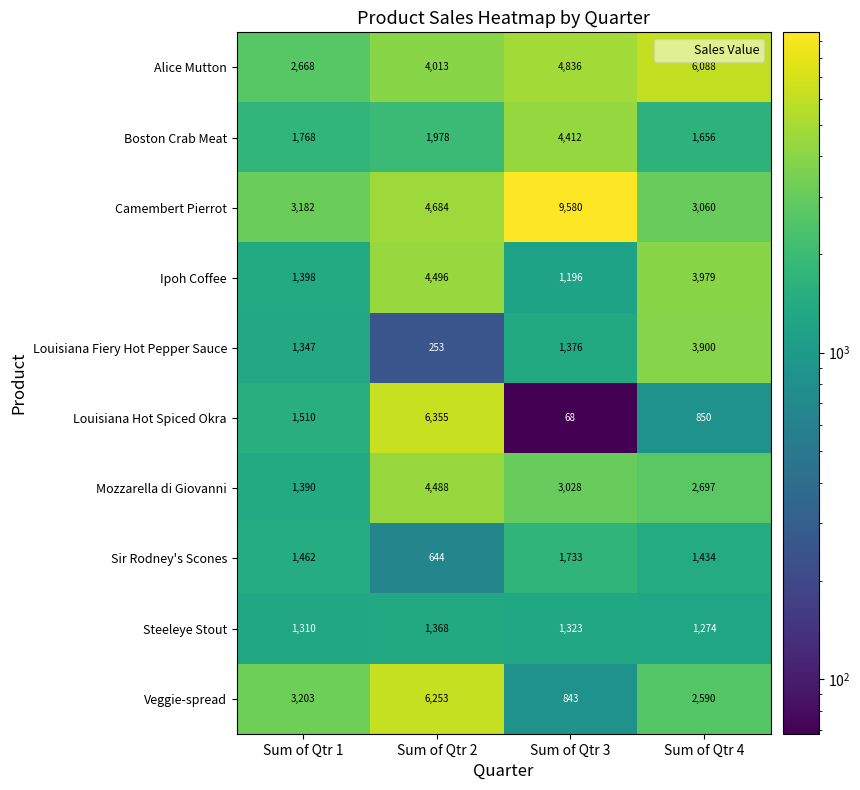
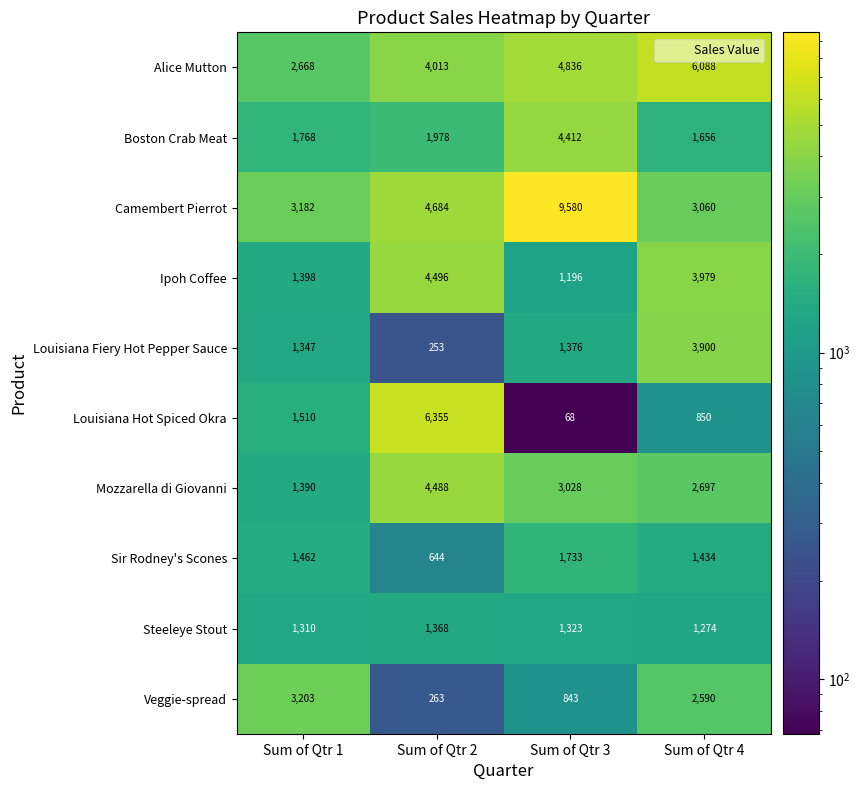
  {
    "Alice Mutton": {
      "Sum of Qtr 1": "2,668",
      "Sum of Qtr 2": "4,013",
      "Sum of Qtr 3": "4,836",
      "Sum of Qtr 4": "6,088"
    },
    "Boston Crab Meat": {
      "Sum of Qtr 1": "1,768",
      "Sum of Qtr 2": "1,978",
      "Sum of Qtr 3": "4,412",
      "Sum of Qtr 4": "1,656"
    },
    "Camembert Pierrot": {
      "Sum of Qtr 1": "3,182",
      "Sum of Qtr 2": "4,684",
      "Sum of Qtr 3": "9,580",
      "Sum of Qtr 4": "3,060"
    },
    "Ipoh Coffee": {
      "Sum of Qtr 1": "1,398",
      "Sum of Qtr 2": "4,496",
      "Sum of Qtr 3": "1,196",
      "Sum of Qtr 4": "3,979"
    },
    "Louisiana Fiery Hot Pepper Sauce": {
      "Sum of Qtr 1": "1,347",
      "Sum of Qtr 2": "253",
      "Sum of Qtr 3": "1,376",
      "Sum of Qtr 4": "3,900"
    },
    "Louisiana Hot Spiced Okra": {
      "Sum of Qtr 1": "1,510",
      "Sum of Qtr 2": "6,355",
      "Sum of Qtr 3": "68",
      "Sum of Qtr 4": "850"
    },
    "Mozzarella di Giovanni": {
      "Sum of Qtr 1": "1,390",
      "Sum of Qtr 2": "4,488",
      "Sum of Qtr 3": "3,028",
      "Sum of Qtr 4": "2,697"
    },
    "Sir Rodney's Scones": {
      "Sum of Qtr 1": "1,462",
      "Sum of Qtr 2": "644",
      "Sum of Qtr 3": "1,733",
      "Sum of Qtr 4": "1,434"
    },
    "Steeleye Stout": {
      "Sum of Qtr 1": "1,310",
      "Sum of Qtr 2": "1,368",
      "Sum of Qtr 3": "1,323",
      "Sum of Qtr 4": "1,274"
    },
    "Veggie-spread": {
      "Sum of Qtr 1": "3,203",
-     "Sum of Qtr 2": "6,253",
+     "Sum of Qtr 2": "263",
      "Sum of Qtr 3": "843",
      "Sum of Qtr 4": "2,590"
    }
  }
